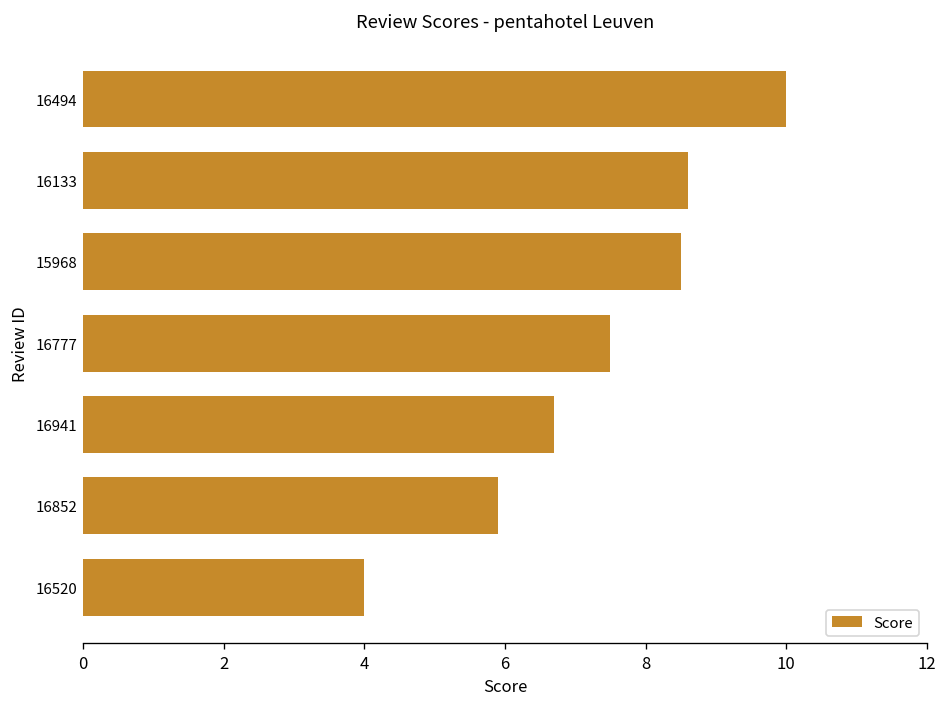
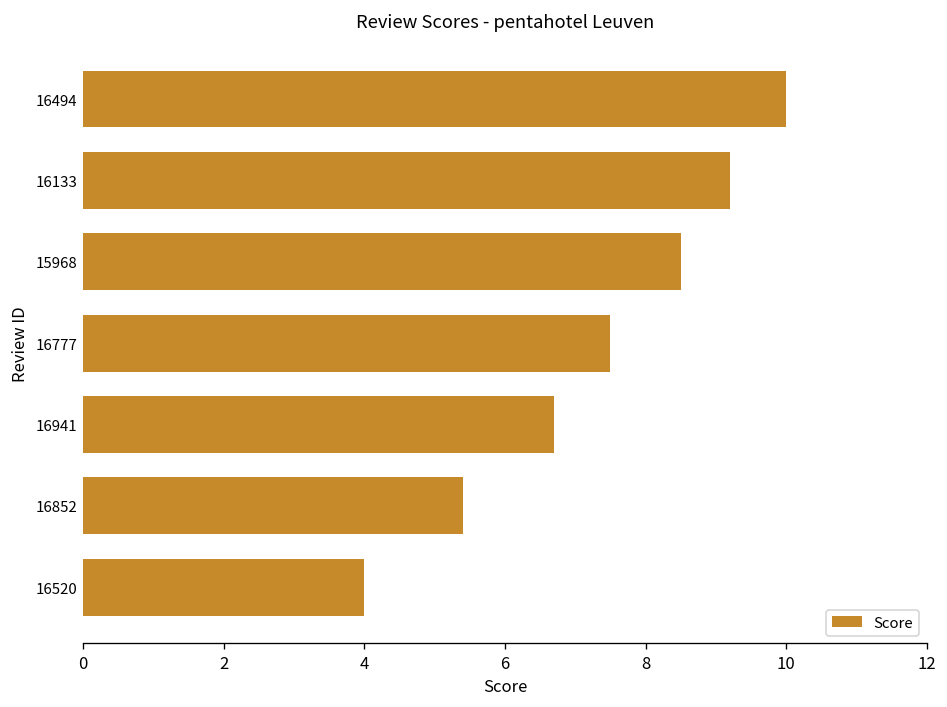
  {
    "16494": 10.0,
-   "16133": 8.6,
+   "16133": 9.2,
    "15968": 8.5,
    "16777": 7.5,
    "16941": 6.7,
-   "16852": 5.9,
+   "16852": 5.4,
    "16520": 4.0
  }
